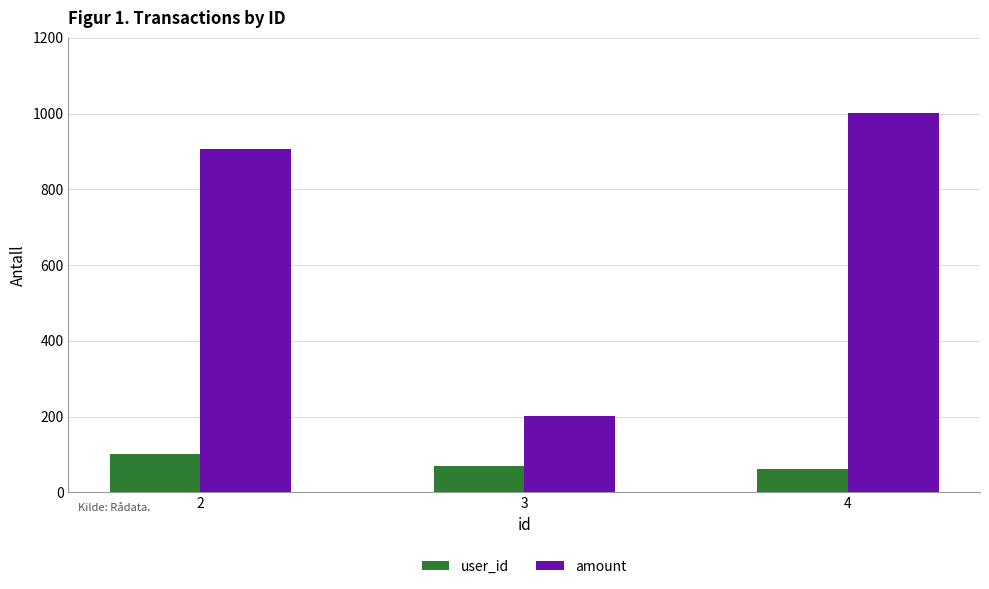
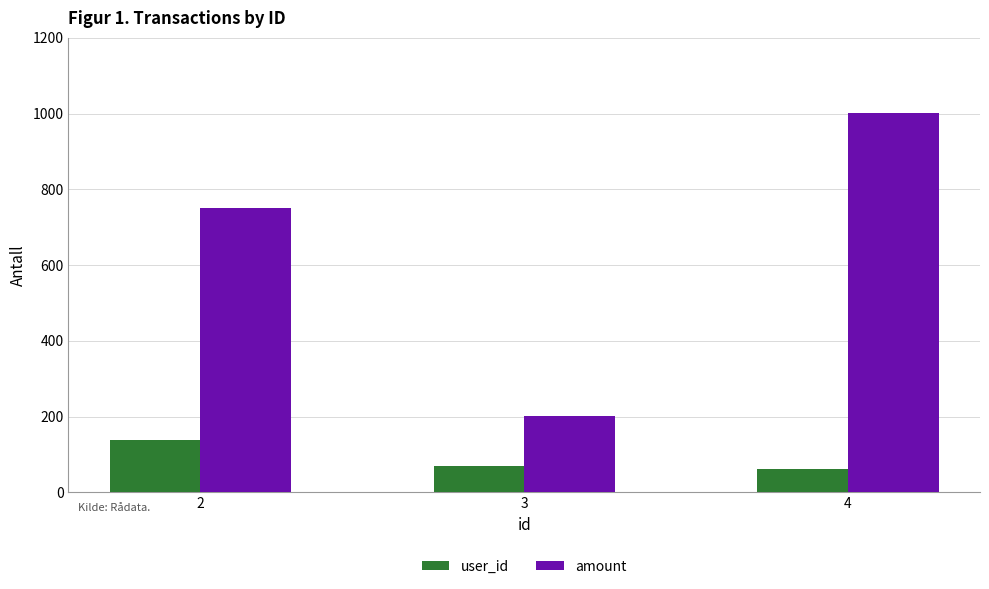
  {
    "user_id": {
-     "2": 100,
+     "2": 140,
      "3": 70,
      "4": 60
    },
    "amount": {
-     "2": 910,
+     "2": 750,
      "3": 200,
      "4": 1000
    }
  }
